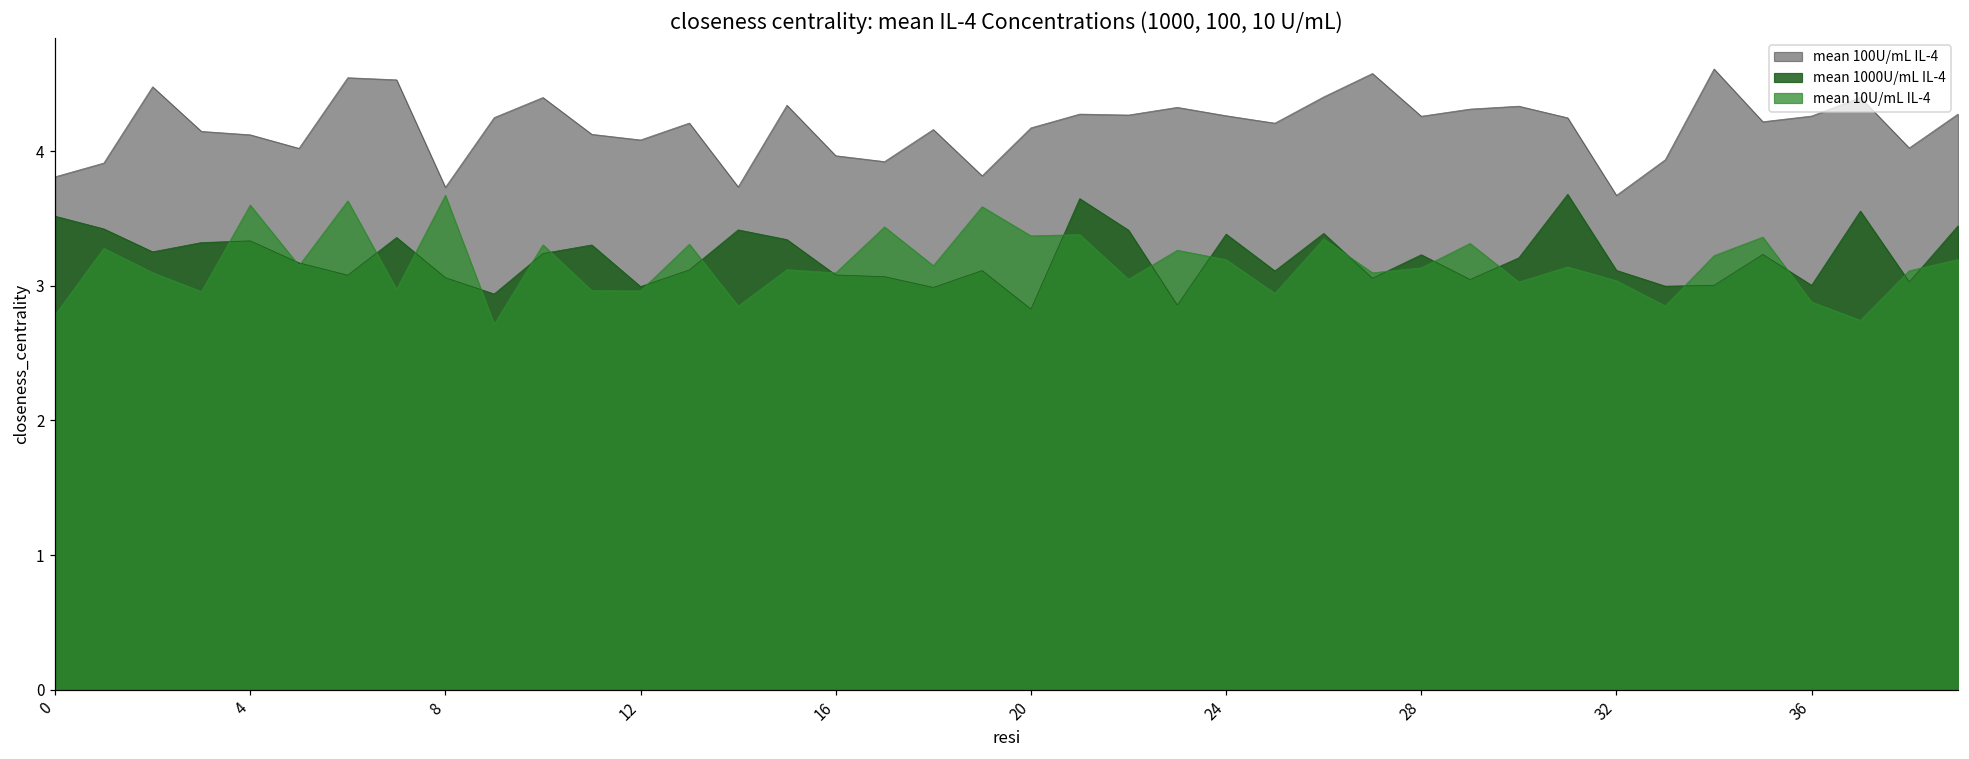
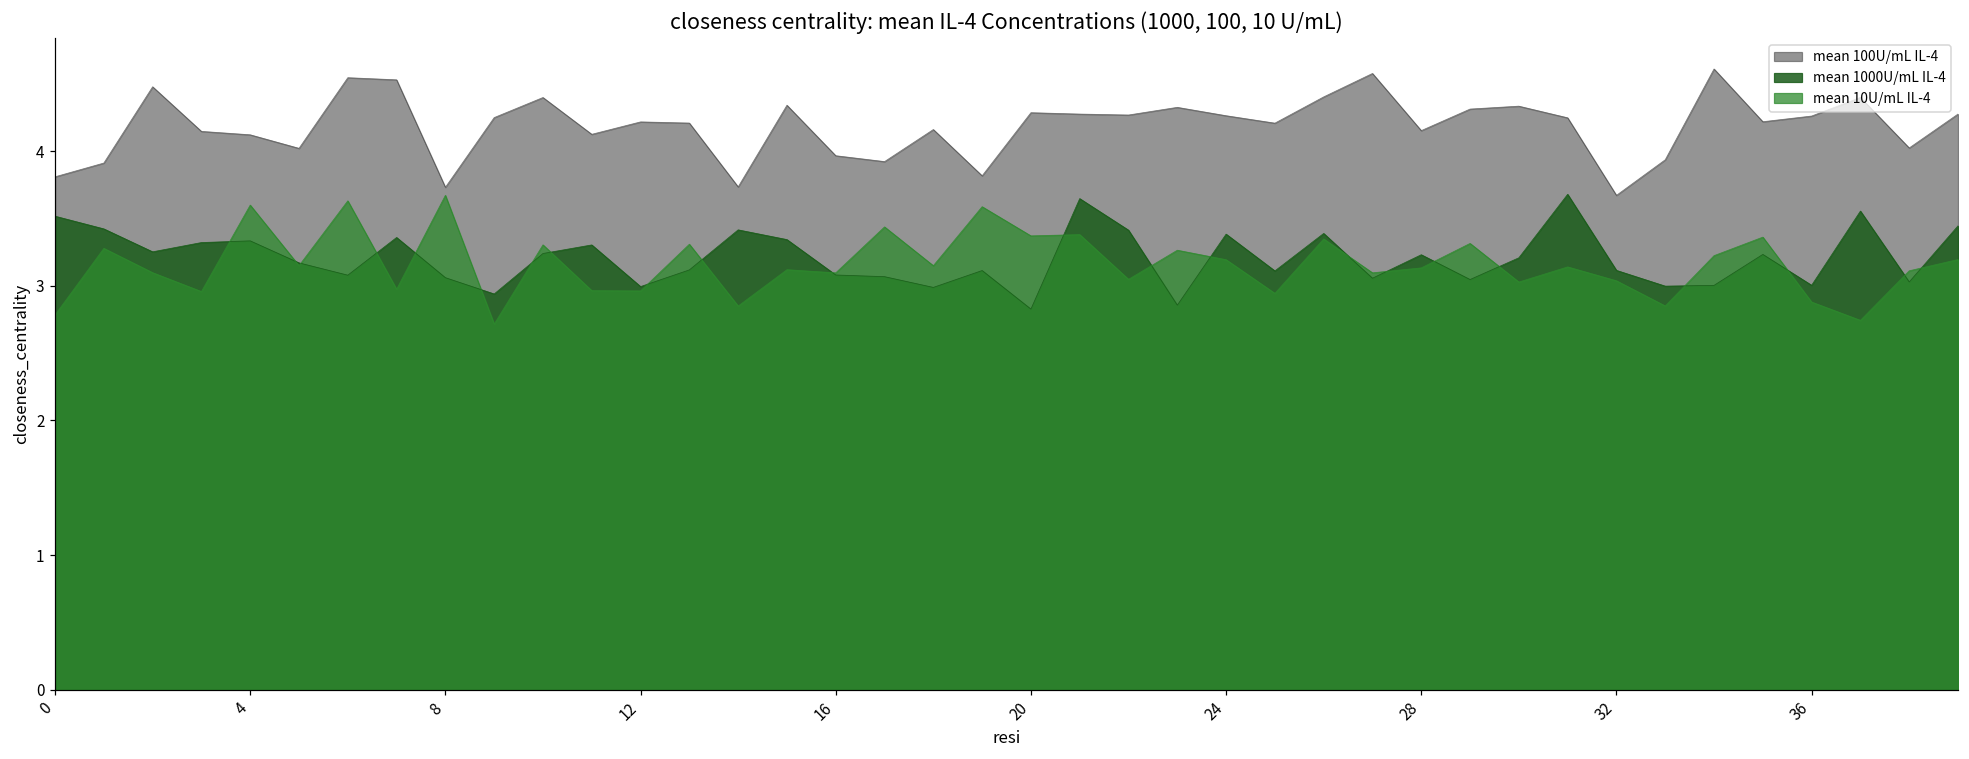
  {
    "mean 100U/mL IL-4": {
      "0": 3.81,
      "4": 4.12,
      "8": 3.73,
-     "12": 4.09,
+     "12": 4.22,
      "16": 3.97,
-     "20": 4.18,
+     "20": 4.29,
      "24": 4.27,
-     "28": 4.26,
+     "28": 4.15,
      "32": 3.67,
      "36": 4.26
    }
  }
